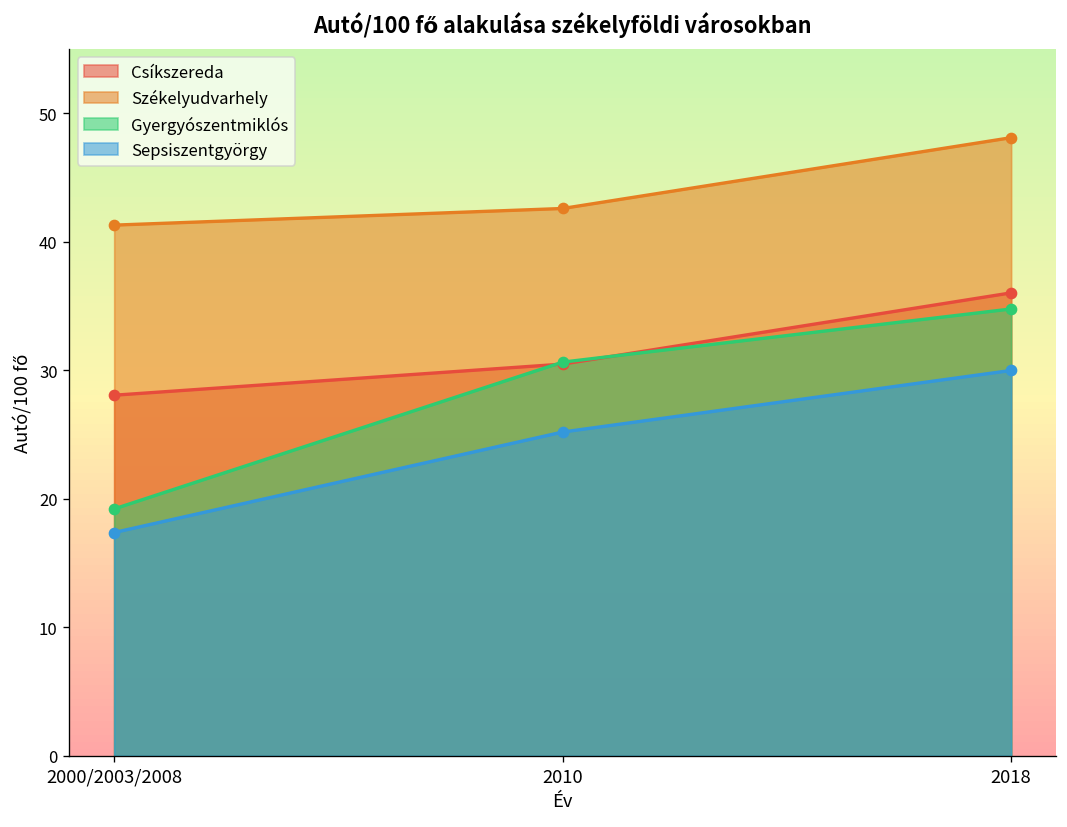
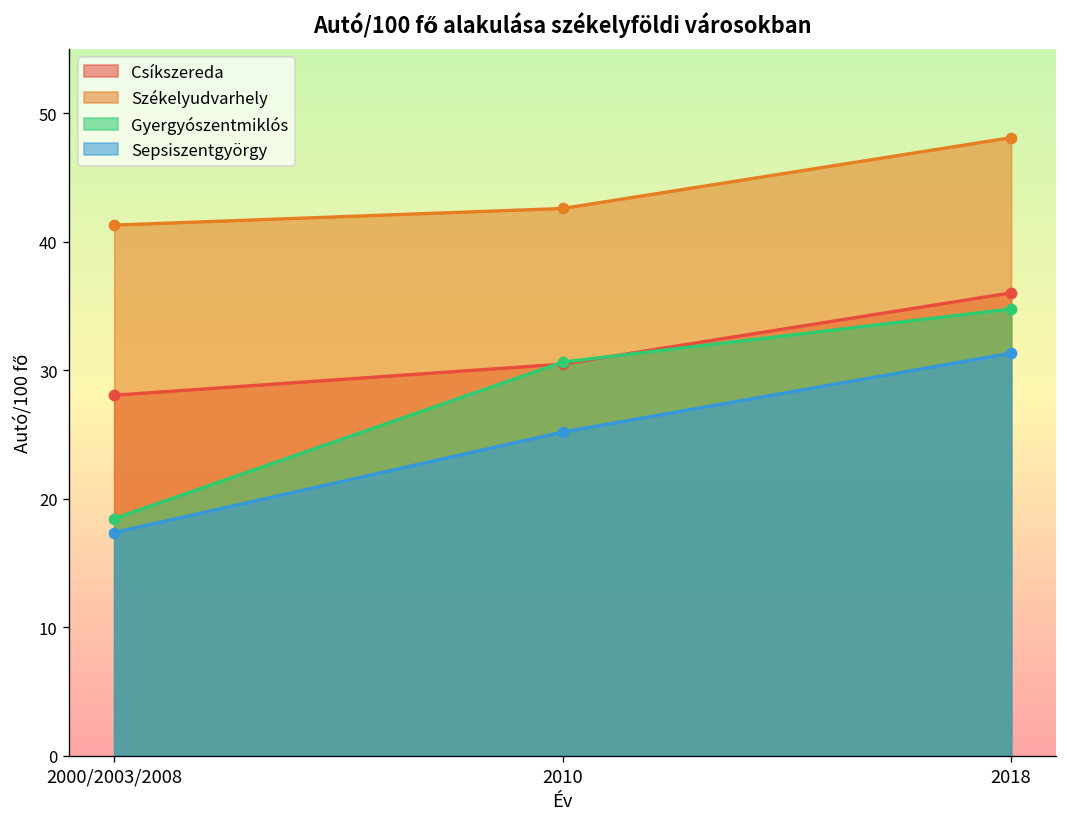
  {
    "Gyergyószentmiklós": {
-     "2000/2003/2008": 19.2,
+     "2000/2003/2008": 18.5,
      "2018": 34.8
    },
    "Sepsiszentgyörgy": {
      "2000/2003/2008": 17.4,
      "2010": 25.2,
-     "2018": 30.0
+     "2018": 31.3
    }
  }
